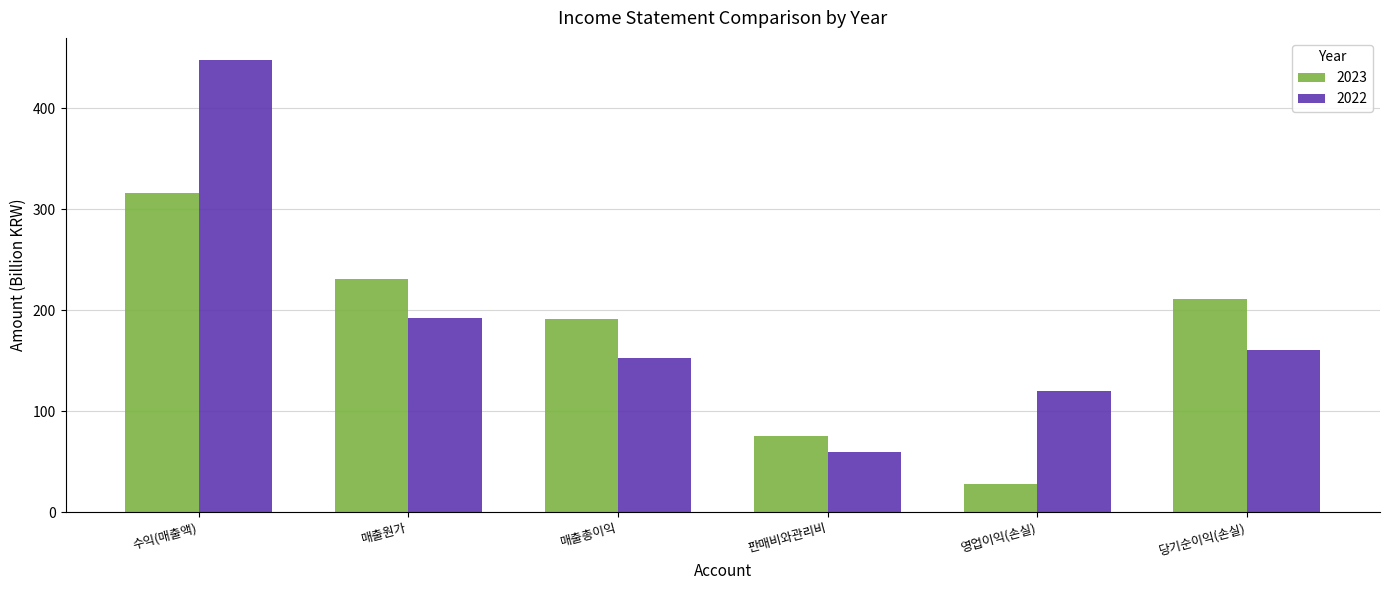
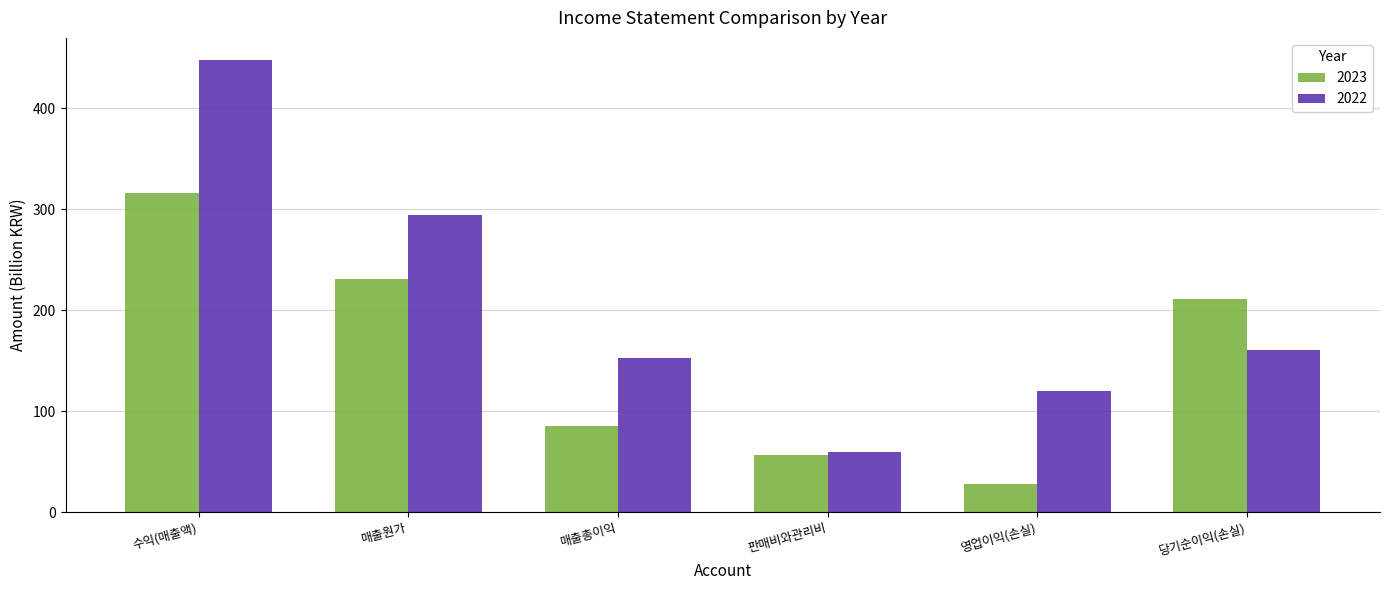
  {
    "2023": {
      "수익(매출액)": 316,
      "매출원가": 231,
-     "매출총이익": 191,
-     "판매비와관리비": 76,
+     "매출총이익": 85,
+     "판매비와관리비": 57,
      "영업이익(손실)": 28,
      "당기순이익(손실)": 211
    },
    "2022": {
      "수익(매출액)": 447,
-     "매출원가": 192,
+     "매출원가": 294,
      "매출총이익": 153,
      "판매비와관리비": 60,
      "영업이익(손실)": 120,
      "당기순이익(손실)": 160
    }
  }
